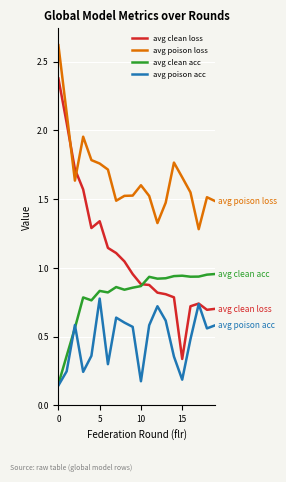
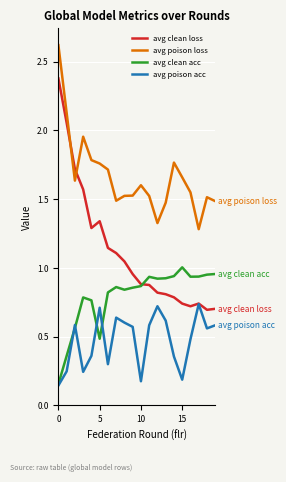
  {
    "avg clean loss": {
      "0": 2.38,
      "5": 1.34,
-     "15": 0.34
+     "15": 0.74
    },
    "avg poison loss": {
      "0": 2.62,
      "5": 1.76,
      "10": 1.60,
      "15": 1.66
    },
    "avg clean acc": {
-     "5": 0.83,
-     "15": 0.94
+     "5": 0.48,
+     "15": 1.00
    },
    "avg poison acc": {
-     "5": 0.78,
+     "5": 0.71,
      "10": 0.18,
      "15": 0.19
    }
  }
